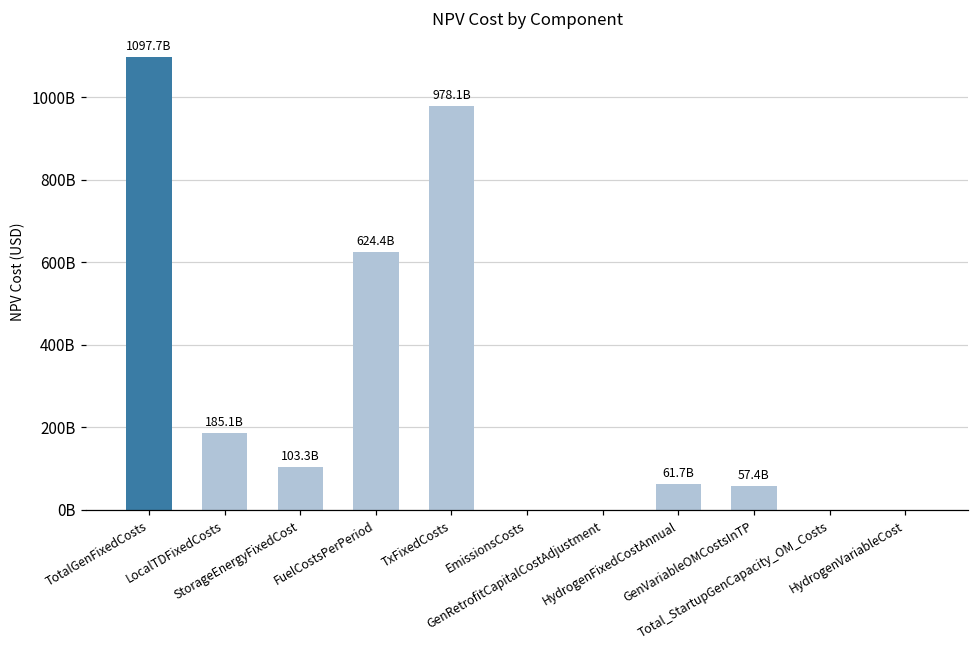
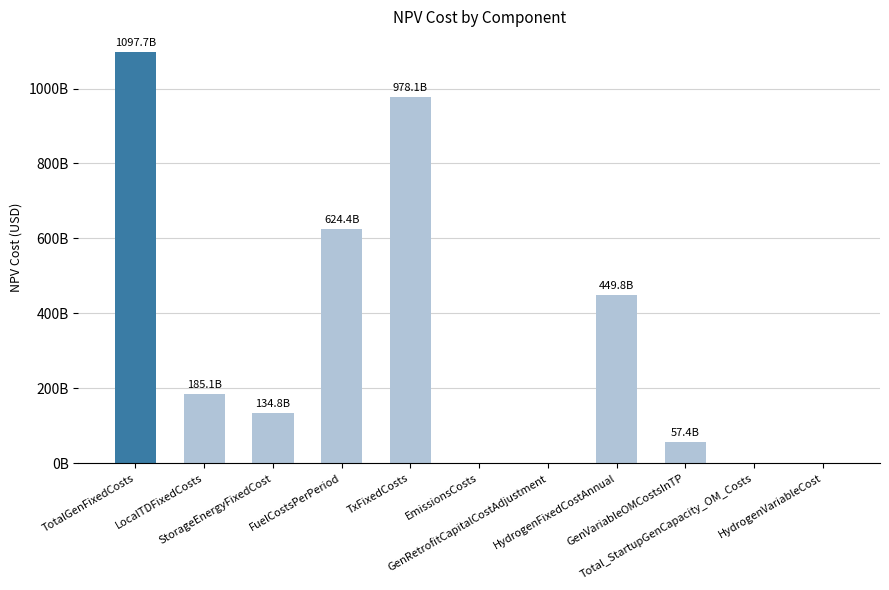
  {
    "TotalGenFixedCosts": "1097.7B",
    "LocalTDFixedCosts": "185.1B",
-   "StorageEnergyFixedCost": "103.3B",
+   "StorageEnergyFixedCost": "134.8B",
    "FuelCostsPerPeriod": "624.4B",
    "TxFixedCosts": "978.1B",
-   "HydrogenFixedCostAnnual": "61.7B",
+   "HydrogenFixedCostAnnual": "449.8B",
    "GenVariableOMCostsInTP": "57.4B"
  }
